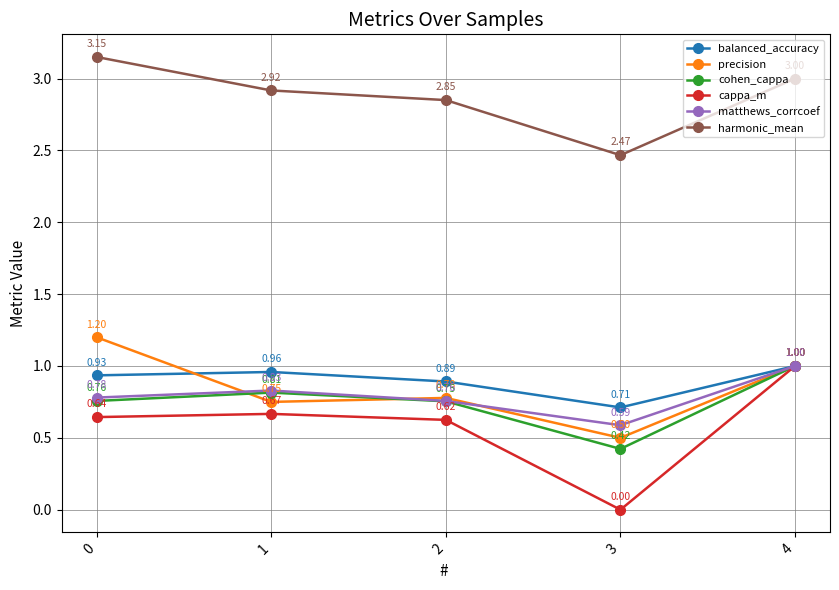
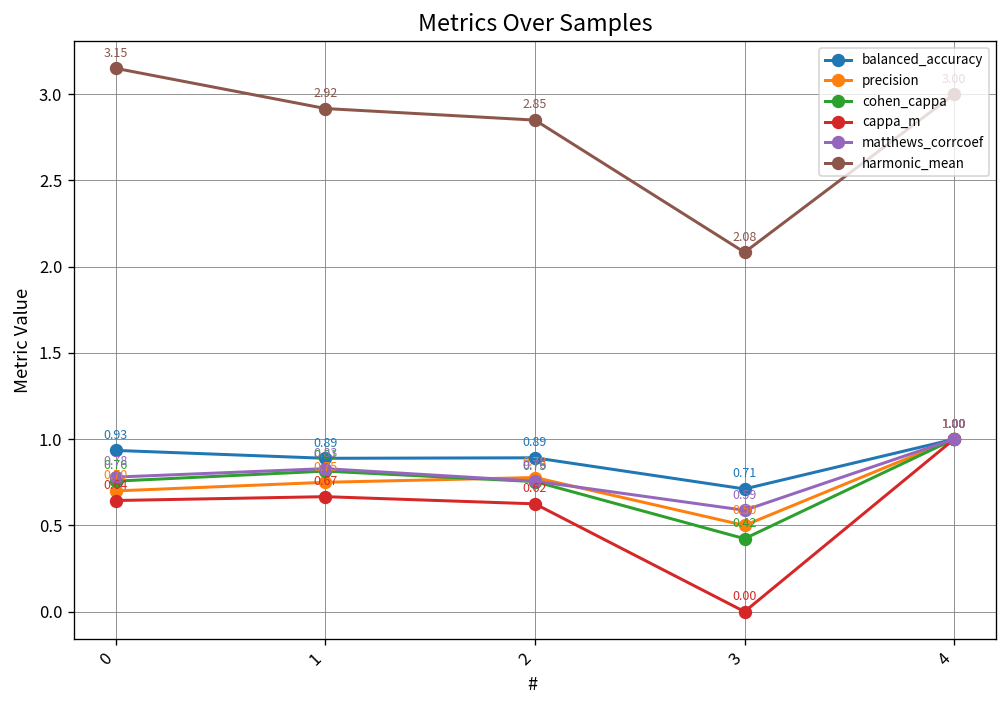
  {
    "balanced_accuracy": {
      "0": 0.93,
-     "1": 0.96,
+     "1": 0.89,
      "2": 0.89,
      "3": 0.71
    },
    "precision": {
-     "0": 1.20
+     "0": 0.70
    },
    "cappa_m": {
      "3": 0.00
    },
    "harmonic_mean": {
      "0": 3.15,
      "1": 2.92,
      "2": 2.85,
-     "3": 2.47
+     "3": 2.08
    }
  }
